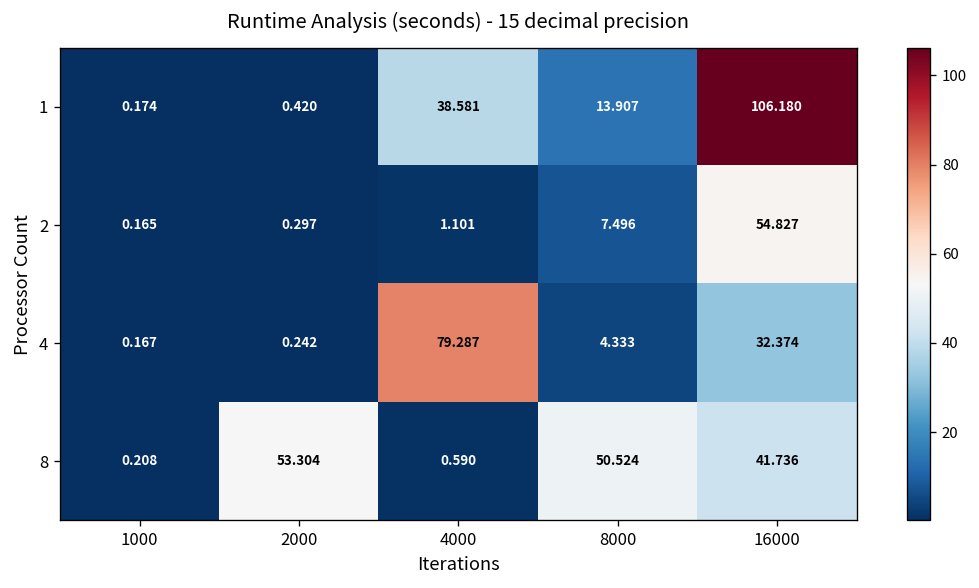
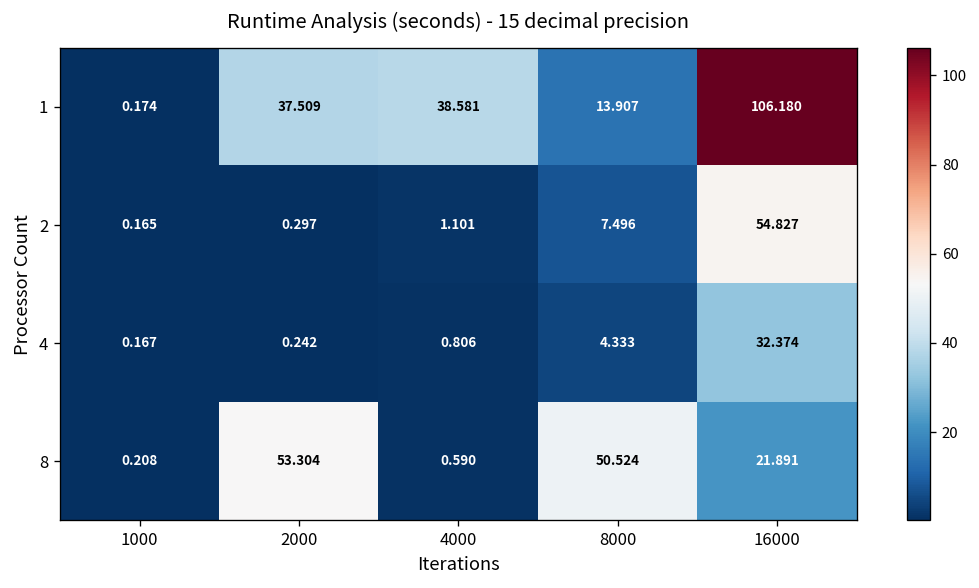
  {
    "1": {
      "1000": 0.174,
-     "2000": 0.420,
+     "2000": 37.509,
      "4000": 38.581,
      "8000": 13.907,
      "16000": 106.180
    },
    "2": {
      "1000": 0.165,
      "2000": 0.297,
      "4000": 1.101,
      "8000": 7.496,
      "16000": 54.827
    },
    "4": {
      "1000": 0.167,
      "2000": 0.242,
-     "4000": 79.287,
+     "4000": 0.806,
      "8000": 4.333,
      "16000": 32.374
    },
    "8": {
      "1000": 0.208,
      "2000": 53.304,
      "4000": 0.590,
      "8000": 50.524,
-     "16000": 41.736
+     "16000": 21.891
    }
  }
